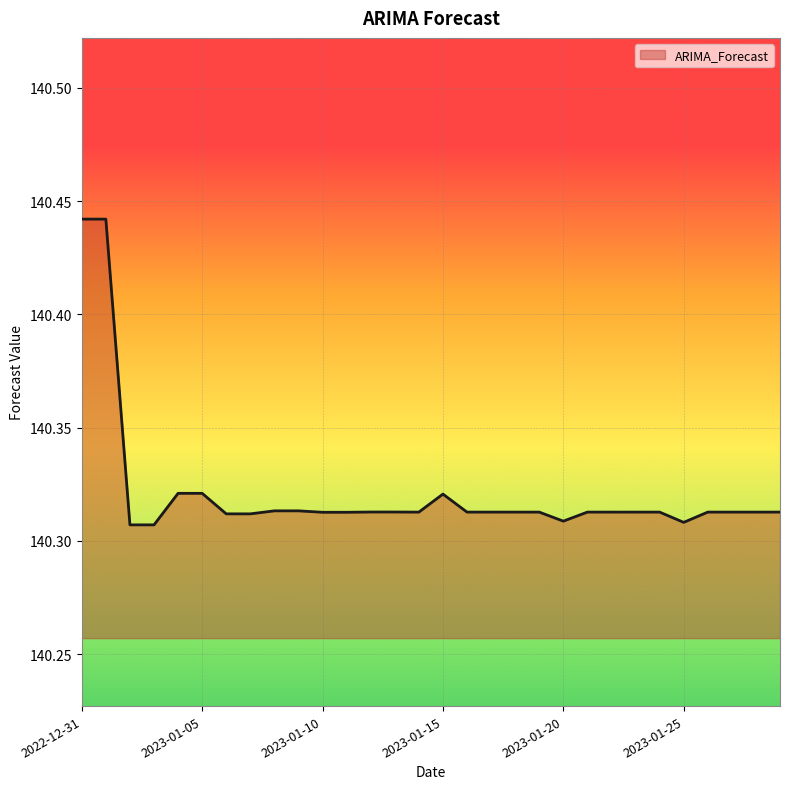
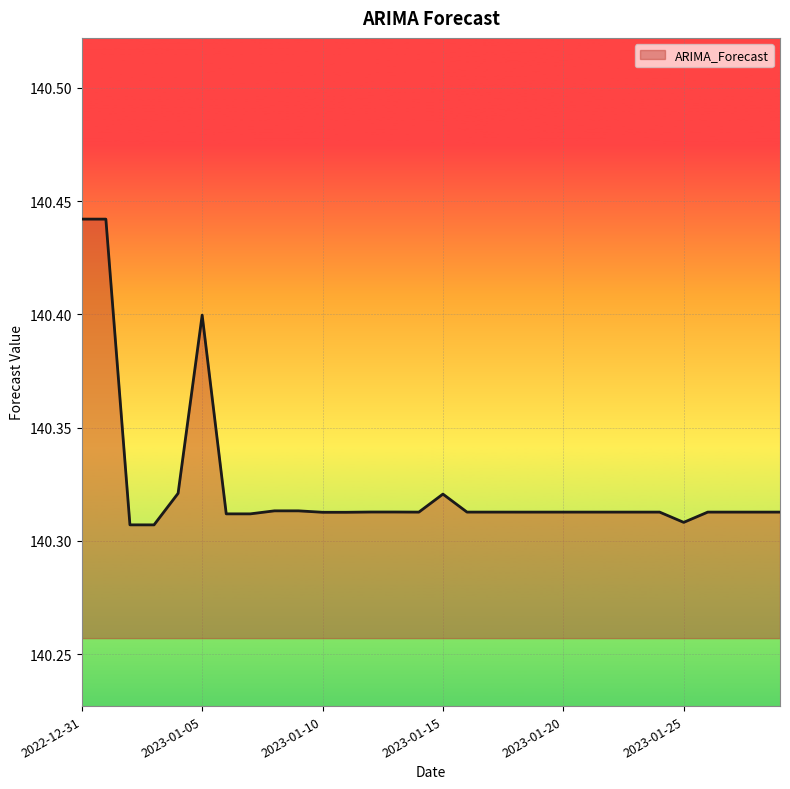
  {
    "2022-12-31": 140.442,
-   "2023-01-05": 140.321,
+   "2023-01-05": 140.400,
    "2023-01-10": 140.313,
    "2023-01-15": 140.321,
-   "2023-01-20": 140.309,
+   "2023-01-20": 140.313,
    "2023-01-25": 140.308
  }
